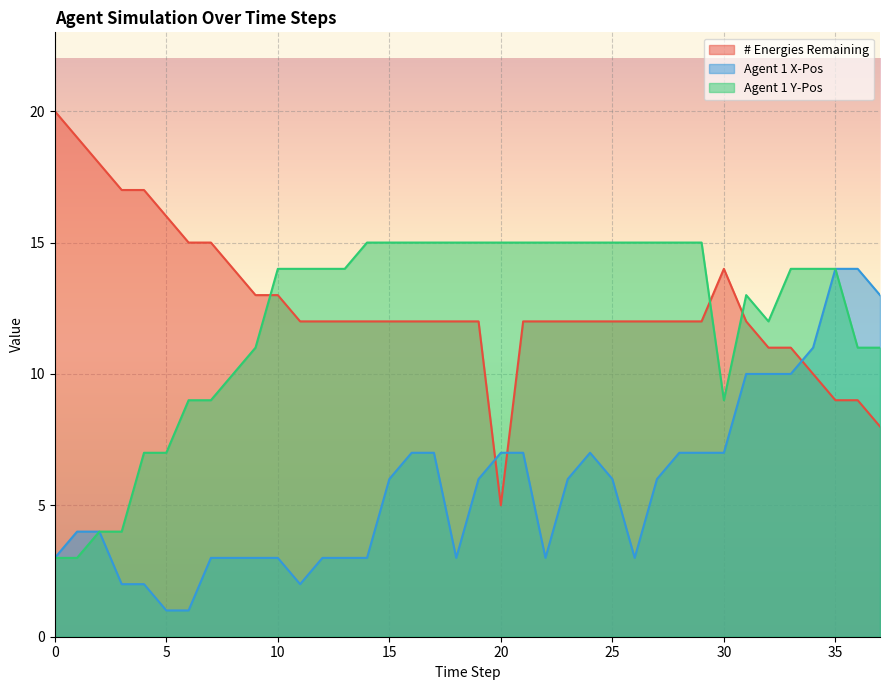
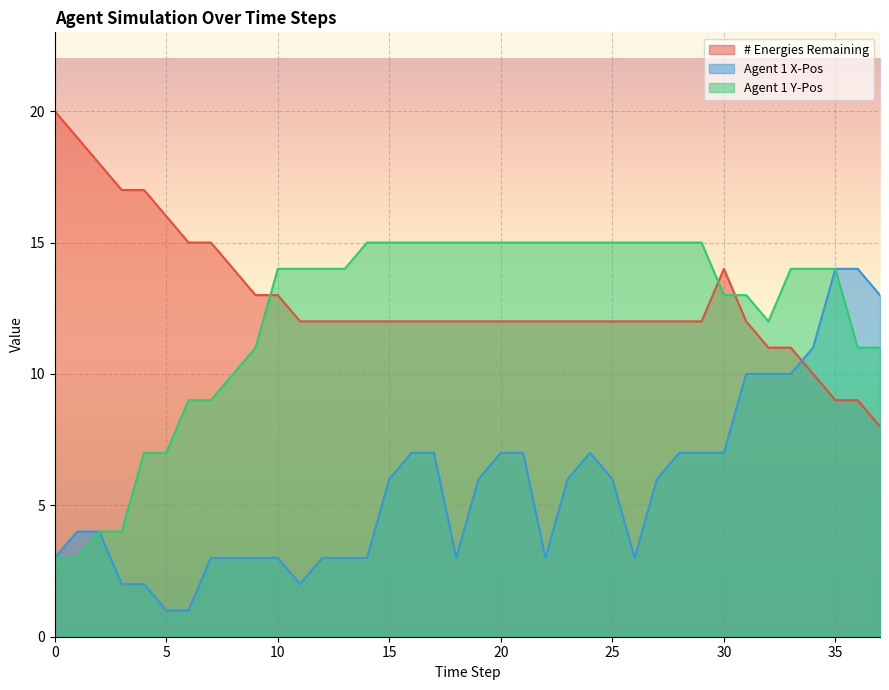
  {
    "# Energies Remaining": {
      "0": 20,
      "5": 16,
      "10": 13,
      "15": 12,
-     "20": 5,
+     "20": 12,
      "25": 12,
      "30": 14,
      "35": 9
    },
    "Agent 1 X-Pos": {
      "5": 1,
      "10": 3,
      "15": 6,
      "20": 7,
      "25": 6,
      "30": 7
    },
    "Agent 1 Y-Pos": {
      "5": 7,
      "10": 14,
      "15": 15,
      "20": 15,
      "25": 15,
-     "30": 9
+     "30": 13
    }
  }
